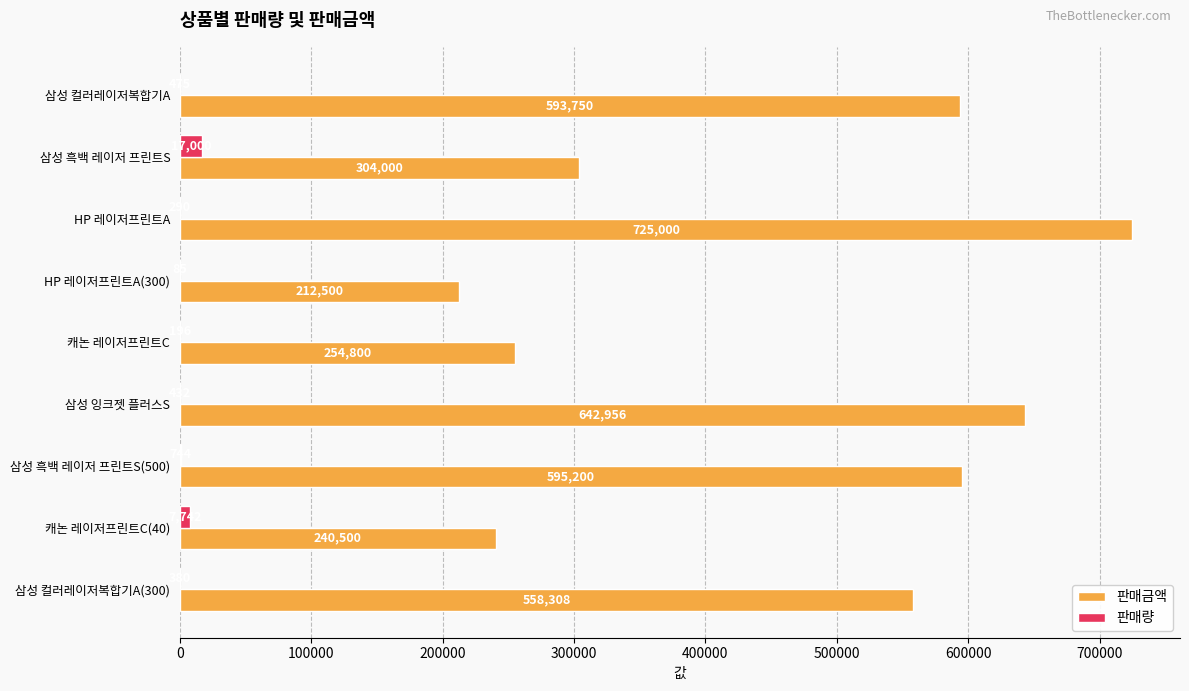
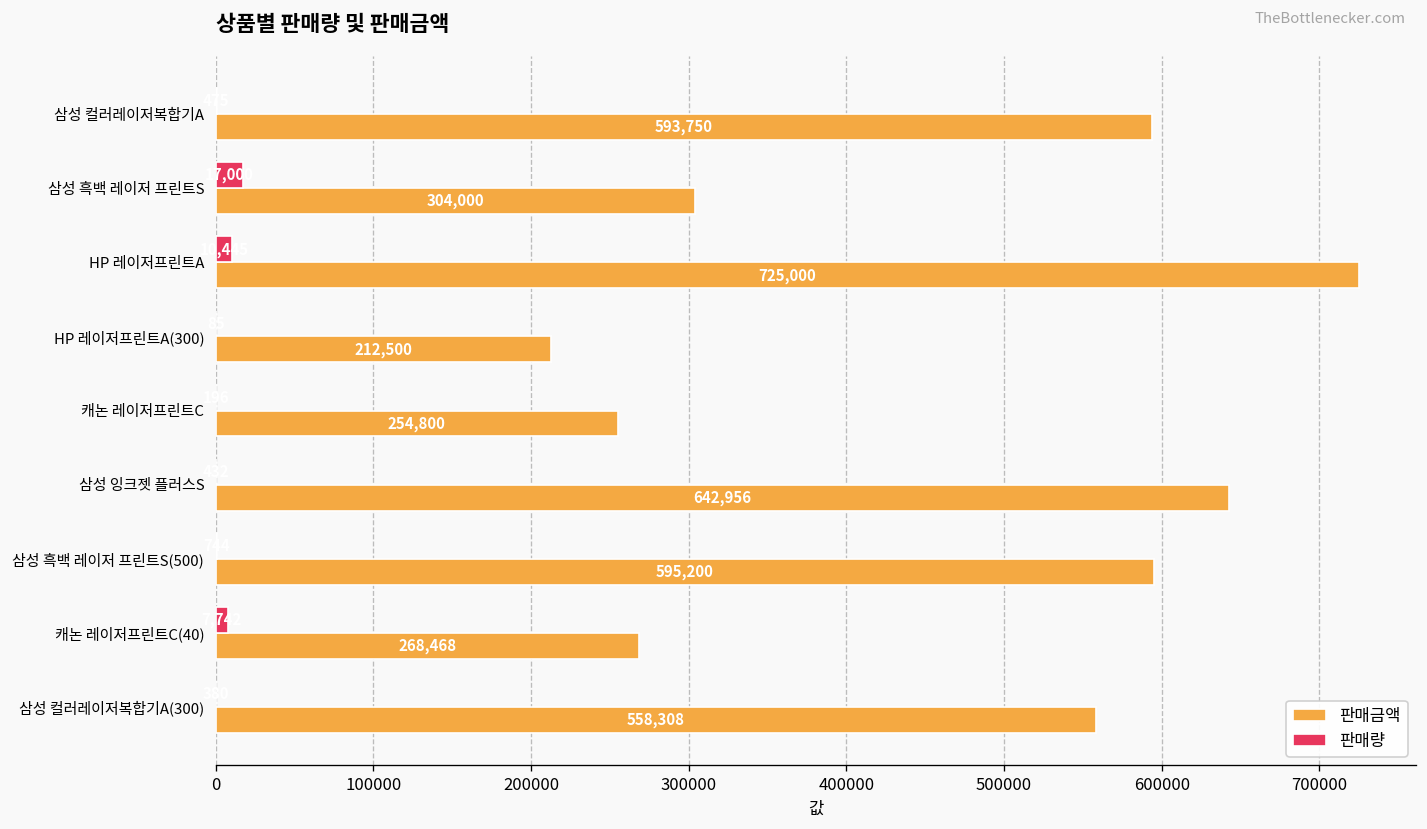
  {
    "판매금액": {
      "삼성 컬러레이저복합기A": "593,750",
      "삼성 흑백 레이저 프린트S": "304,000",
      "HP 레이저프린트A": "725,000",
      "HP 레이저프린트A(300)": "212,500",
      "캐논 레이저프린트C": "254,800",
      "삼성 잉크젯 플러스S": "642,956",
      "삼성 흑백 레이저 프린트S(500)": "595,200",
-     "캐논 레이저프린트C(40)": "240,500",
+     "캐논 레이저프린트C(40)": "268,468",
      "삼성 컬러레이저복합기A(300)": "558,308"
    },
    "판매량": {
      "삼성 흑백 레이저 프린트S": "17000",
-     "HP 레이저프린트A": "0",
+     "HP 레이저프린트A": "10000",
      "캐논 레이저프린트C(40)": "8000"
    }
  }
